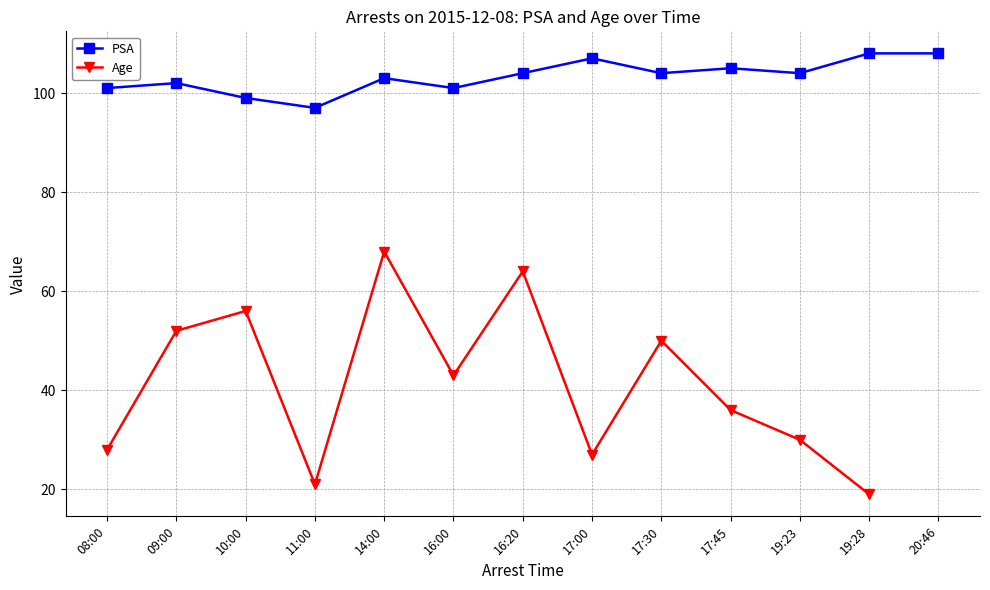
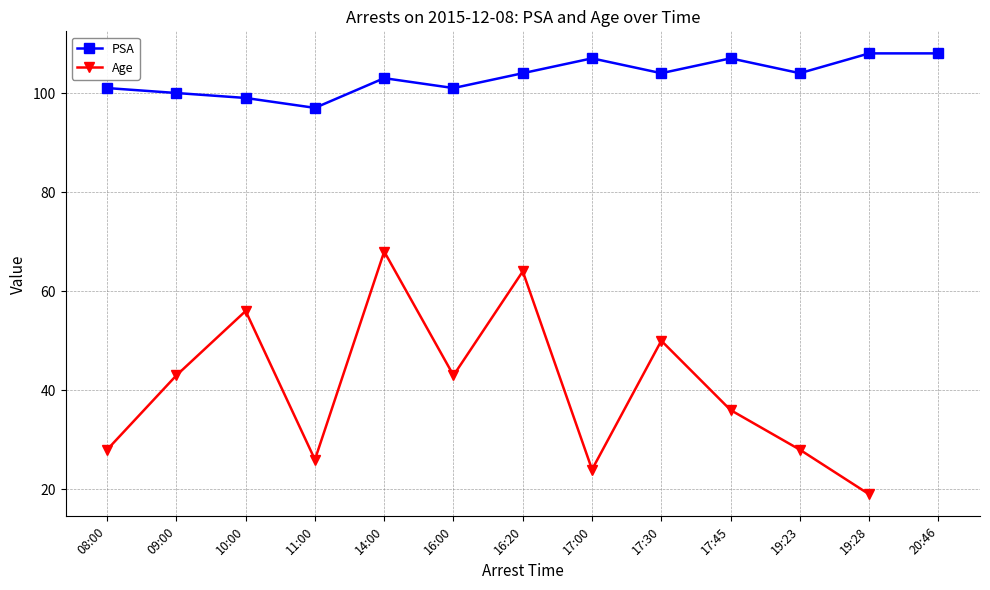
  {
    "PSA": {
      "08:00": 101,
-     "09:00": 102,
+     "09:00": 100,
      "10:00": 99,
      "11:00": 97,
      "14:00": 103,
      "16:00": 101,
      "16:20": 104,
      "17:00": 107,
      "17:30": 104,
-     "17:45": 105,
+     "17:45": 107,
      "19:23": 104,
      "19:28": 108,
      "20:46": 108
    },
    "Age": {
      "08:00": 28,
-     "09:00": 52,
+     "09:00": 43,
      "10:00": 56,
-     "11:00": 21,
+     "11:00": 26,
      "14:00": 68,
      "16:00": 43,
      "16:20": 64,
-     "17:00": 27,
+     "17:00": 24,
      "17:30": 50,
      "17:45": 36,
-     "19:23": 30,
+     "19:23": 28,
      "19:28": 19
    }
  }
